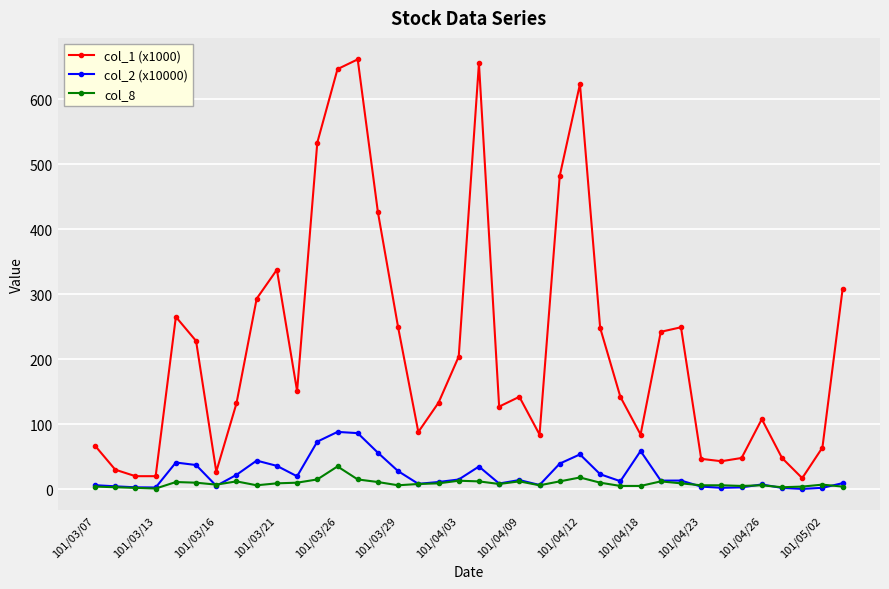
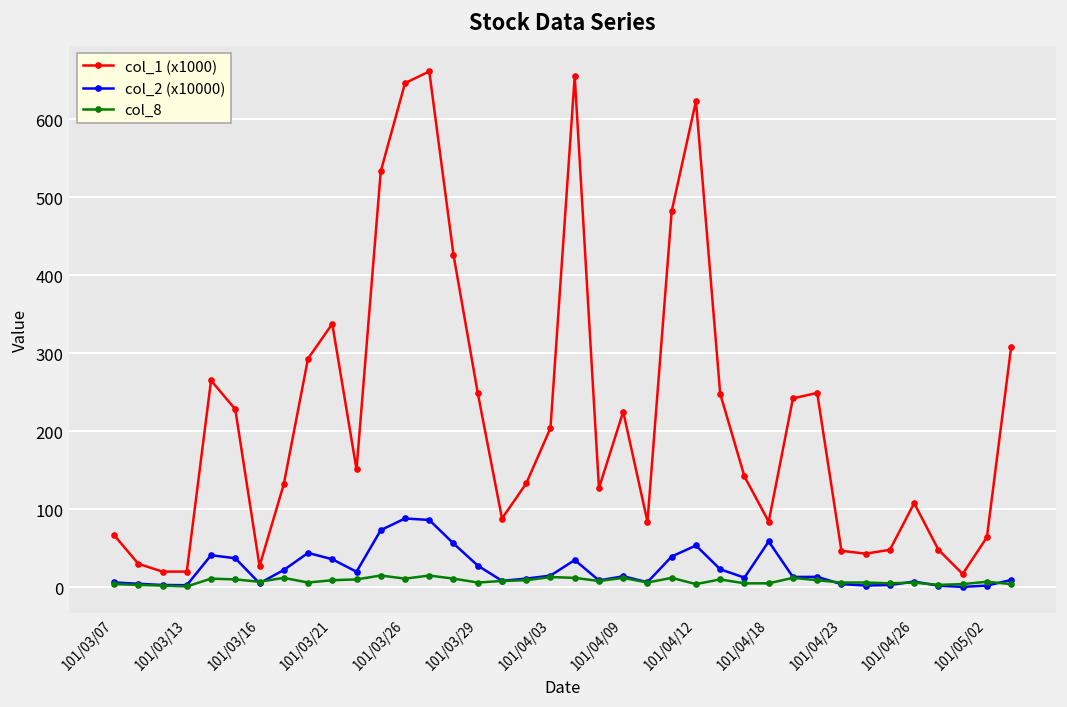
  {
    "col_1 (x1000)": {
      "101/03/07": 70,
      "101/03/13": 20,
      "101/03/16": 30,
      "101/03/21": 340,
      "101/03/26": 650,
      "101/03/29": 250,
      "101/04/03": 200,
-     "101/04/09": 140,
+     "101/04/09": 230,
      "101/04/12": 620,
      "101/04/18": 80,
      "101/04/23": 50,
      "101/04/26": 110,
      "101/05/02": 60
    },
    "col_2 (x10000)": {
      "101/03/21": 40,
      "101/03/26": 90,
      "101/03/29": 30,
      "101/04/12": 50,
      "101/04/18": 60,
      "101/05/02": 0
    },
    "col_8": {
      "101/03/21": 10,
-     "101/03/26": 40,
+     "101/03/26": 10,
      "101/03/29": 10,
-     "101/04/12": 20,
+     "101/04/12": 0,
      "101/04/18": 10,
      "101/05/02": 10
    }
  }
